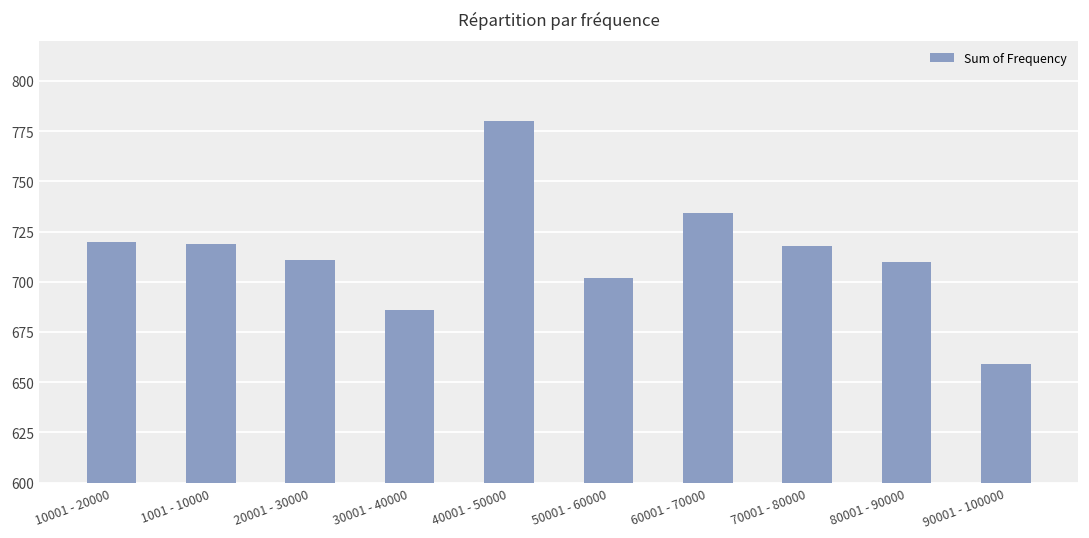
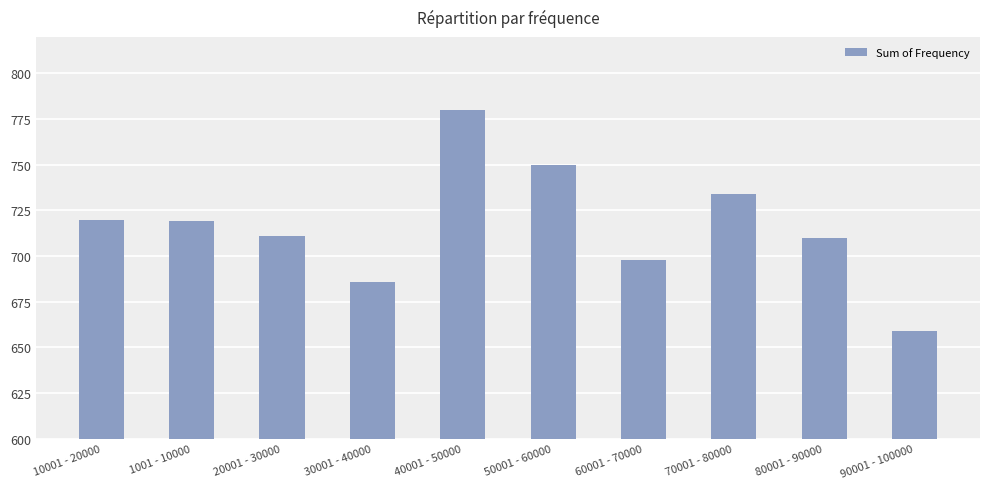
  {
    "10001 - 20000": 720,
    "1001 - 10000": 719,
    "20001 - 30000": 711,
    "30001 - 40000": 686,
    "40001 - 50000": 780,
-   "50001 - 60000": 702,
-   "60001 - 70000": 734,
-   "70001 - 80000": 718,
+   "50001 - 60000": 750,
+   "60001 - 70000": 698,
+   "70001 - 80000": 734,
    "80001 - 90000": 710,
    "90001 - 100000": 659
  }
